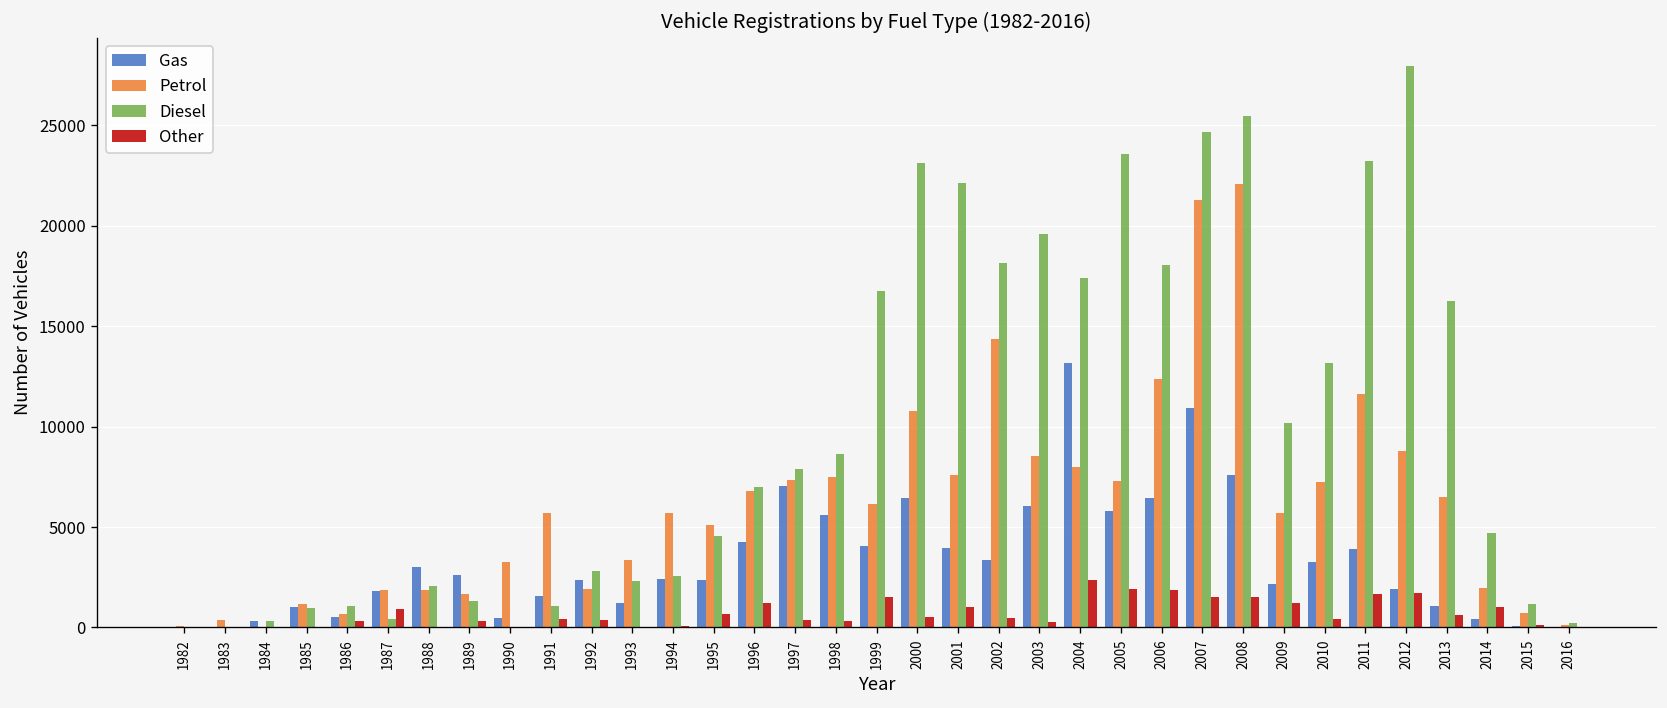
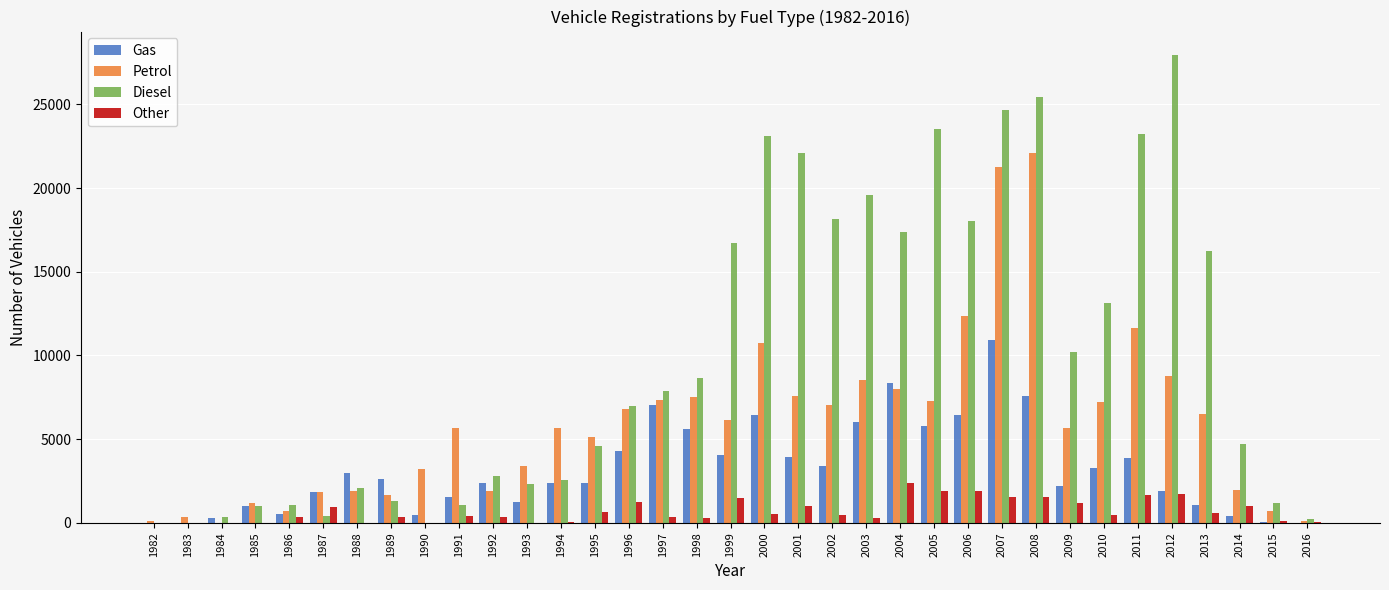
  {
    "Gas": {
      "1982": 0,
      "1983": 0,
      "1984": 300,
      "1985": 1000,
      "1986": 500,
      "1987": 1800,
      "1988": 3000,
      "1989": 2600,
      "1990": 500,
      "1991": 1600,
      "1992": 2400,
      "1993": 1200,
      "1994": 2400,
      "1995": 2400,
      "1996": 4300,
      "1997": 7000,
      "1998": 5600,
      "1999": 4100,
      "2000": 6500,
      "2001": 3900,
      "2002": 3400,
      "2003": 6000,
-     "2004": 13200,
+     "2004": 8300,
      "2005": 5800,
      "2006": 6400,
      "2007": 10900,
      "2008": 7600,
      "2009": 2200,
      "2010": 3300,
      "2011": 3900,
      "2012": 1900,
      "2013": 1100,
      "2014": 400,
      "2016": 0
    },
    "Petrol": {
      "1983": 300,
      "1984": 0,
      "1985": 1200,
      "1986": 700,
      "1987": 1800,
      "1988": 1900,
      "1989": 1600,
      "1990": 3200,
      "1991": 5700,
      "1992": 1900,
      "1993": 3400,
      "1994": 5700,
      "1995": 5100,
      "1996": 6800,
      "1997": 7300,
      "1998": 7500,
      "1999": 6100,
      "2000": 10800,
      "2001": 7600,
-     "2002": 14300,
+     "2002": 7100,
      "2003": 8500,
      "2004": 8000,
      "2005": 7300,
      "2006": 12400,
      "2007": 21300,
      "2008": 22100,
      "2009": 5700,
      "2010": 7200,
      "2011": 11600,
      "2012": 8800,
      "2013": 6500,
      "2014": 1900,
      "2015": 700
    },
    "Diesel": {
      "1982": 0,
      "1983": 0,
      "1984": 300,
      "1985": 1000,
      "1986": 1100,
      "1987": 400,
      "1988": 2100,
      "1989": 1300,
      "1991": 1100,
      "1992": 2800,
      "1993": 2300,
      "1994": 2600,
      "1995": 4600,
      "1996": 7000,
      "1997": 7900,
      "1998": 8600,
      "1999": 16700,
      "2000": 23100,
      "2001": 22100,
      "2002": 18100,
      "2003": 19600,
      "2004": 17400,
      "2005": 23600,
      "2006": 18000,
      "2007": 24700,
      "2008": 25500,
      "2009": 10200,
      "2010": 13200,
      "2011": 23200,
      "2012": 28000,
      "2013": 16300,
      "2014": 4700,
      "2015": 1200,
      "2016": 200
    },
    "Other": {
      "1982": 0,
      "1983": 0,
      "1984": 0,
      "1985": 0,
      "1986": 300,
      "1987": 900,
      "1989": 300,
      "1990": 0,
      "1991": 400,
      "1992": 400,
      "1993": 0,
      "1995": 700,
      "1996": 1200,
      "1997": 400,
      "1998": 300,
      "1999": 1500,
      "2000": 500,
      "2001": 1000,
      "2002": 500,
      "2003": 300,
      "2004": 2400,
      "2005": 1900,
      "2006": 1900,
      "2007": 1500,
      "2008": 1500,
      "2009": 1200,
      "2010": 400,
      "2011": 1700,
      "2012": 1700,
      "2013": 600,
      "2014": 1000
    }
  }
